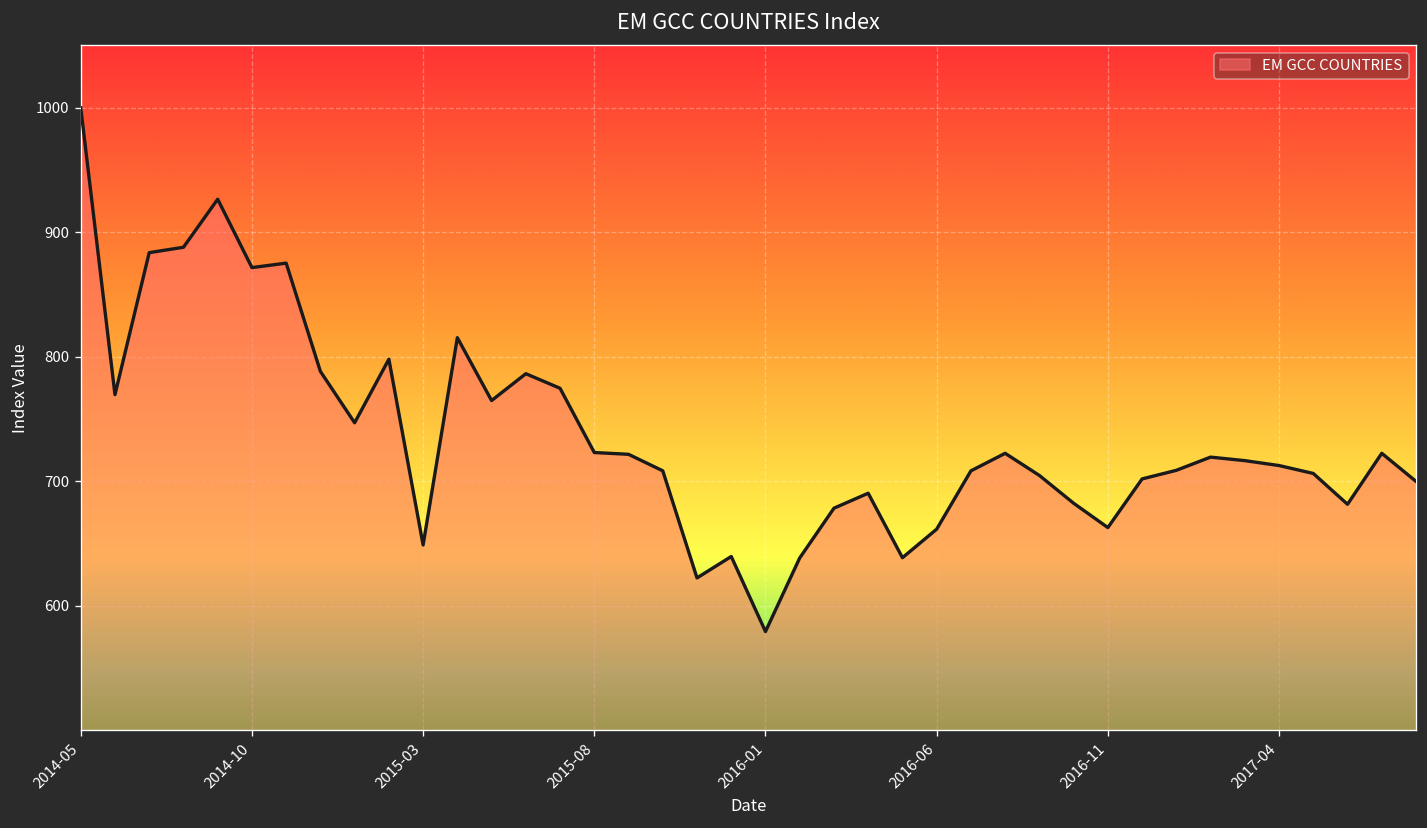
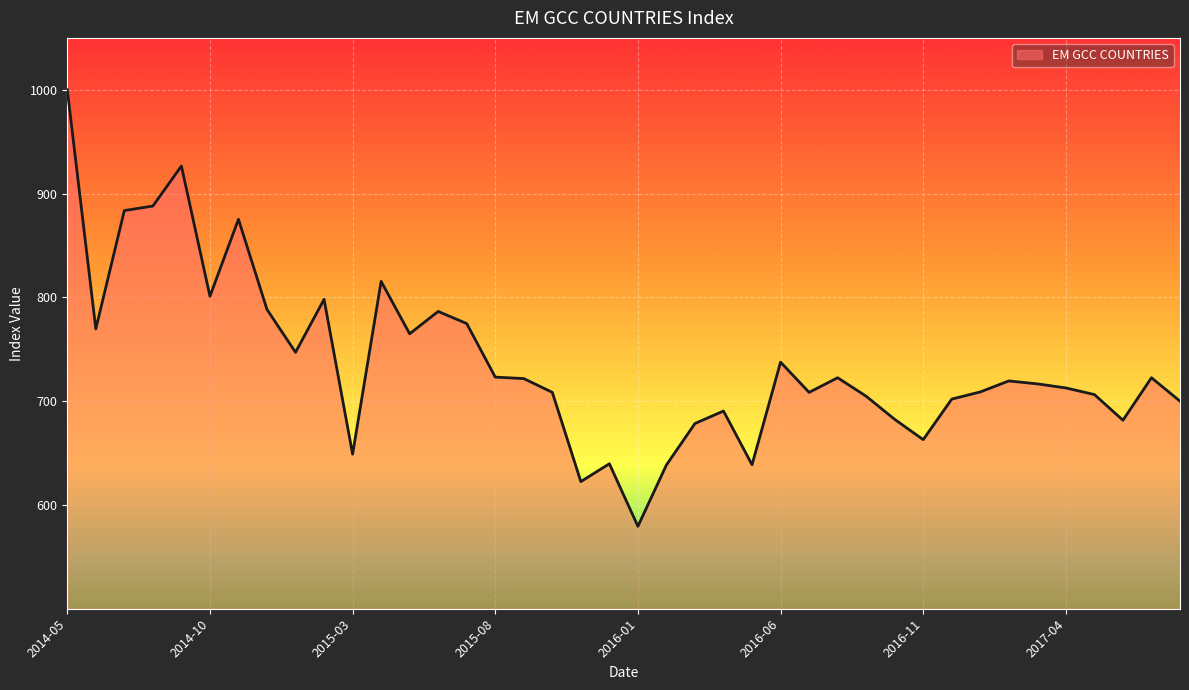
  {
    "2014-05": 1000,
-   "2014-10": 872,
+   "2014-10": 801,
    "2015-03": 649,
    "2015-08": 723,
    "2016-01": 579,
-   "2016-06": 662,
+   "2016-06": 738,
    "2016-11": 663,
    "2017-04": 713
  }
